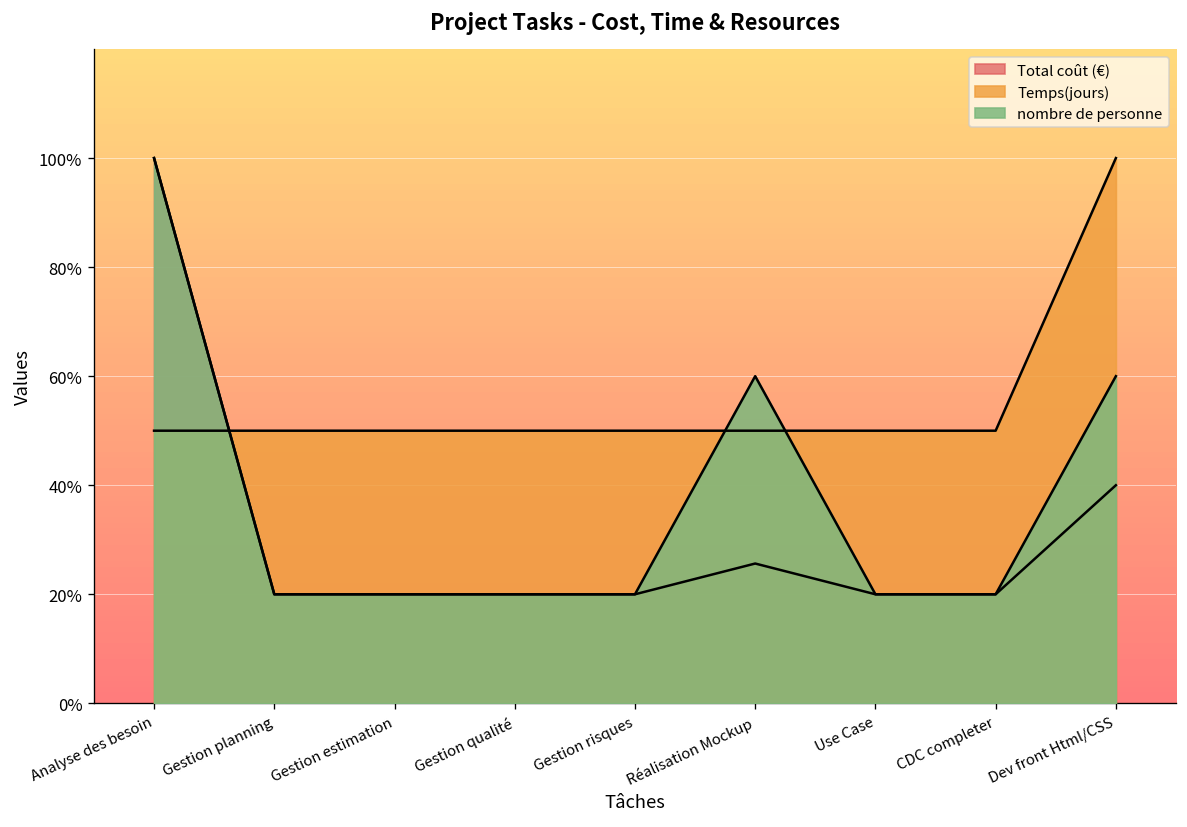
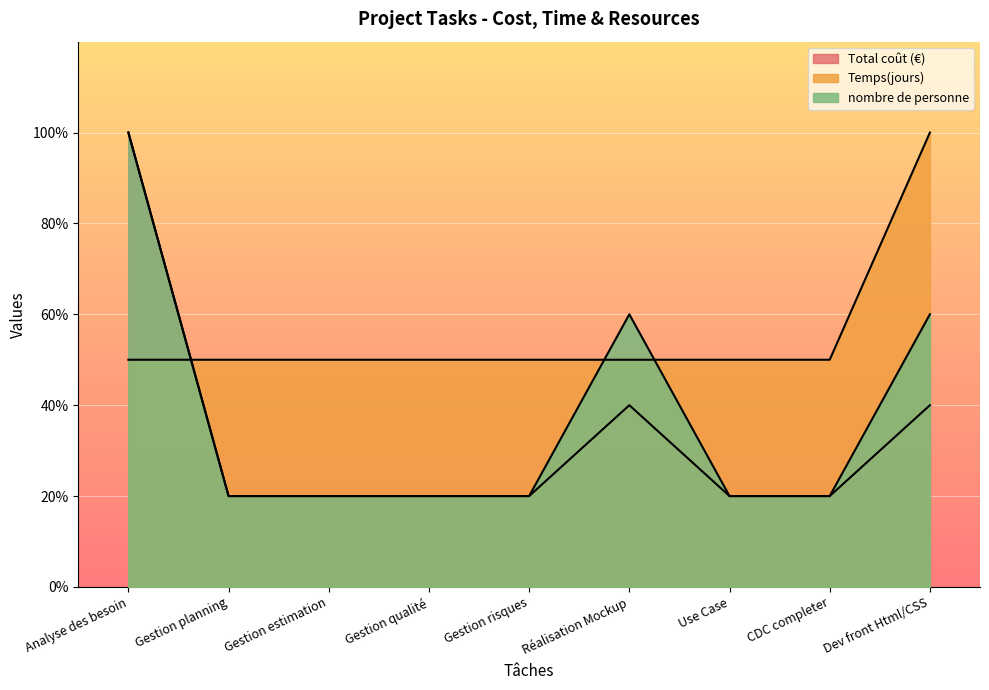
  {
    "Total coût (€)": {
-     "Réalisation Mockup": "26%",
+     "Réalisation Mockup": "40%",
      "Dev front Html/CSS": "40%"
    },
    "Temps(jours)": {
      "Analyse des besoin": "50%",
      "Gestion planning": "50%",
      "Gestion estimation": "50%",
      "Gestion qualité": "50%",
      "Gestion risques": "50%",
      "Réalisation Mockup": "50%",
      "Use Case": "50%",
      "CDC completer": "50%",
      "Dev front Html/CSS": "100%"
    },
    "nombre de personne": {
      "Réalisation Mockup": "60%",
      "Dev front Html/CSS": "60%"
    }
  }
